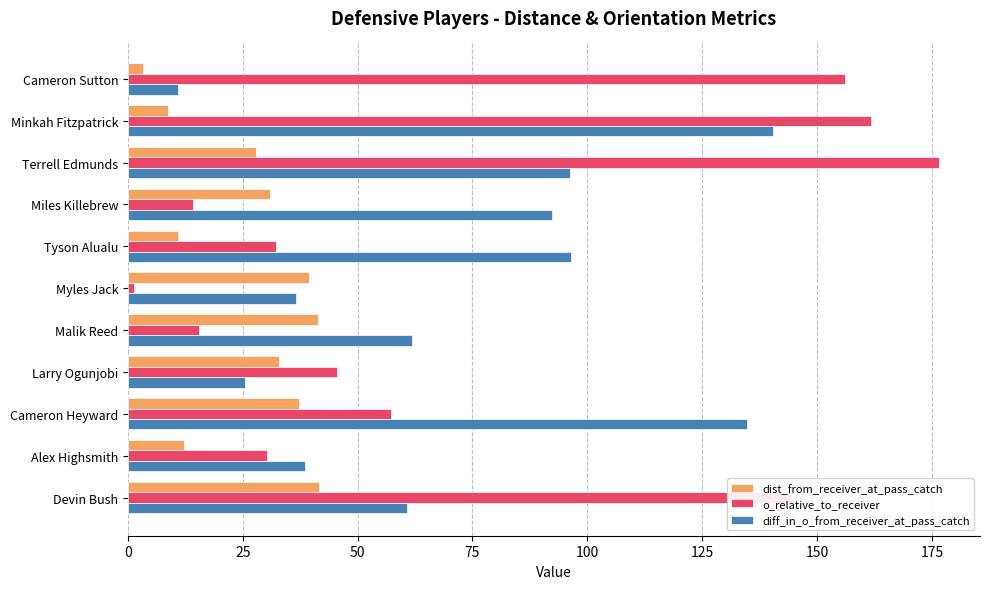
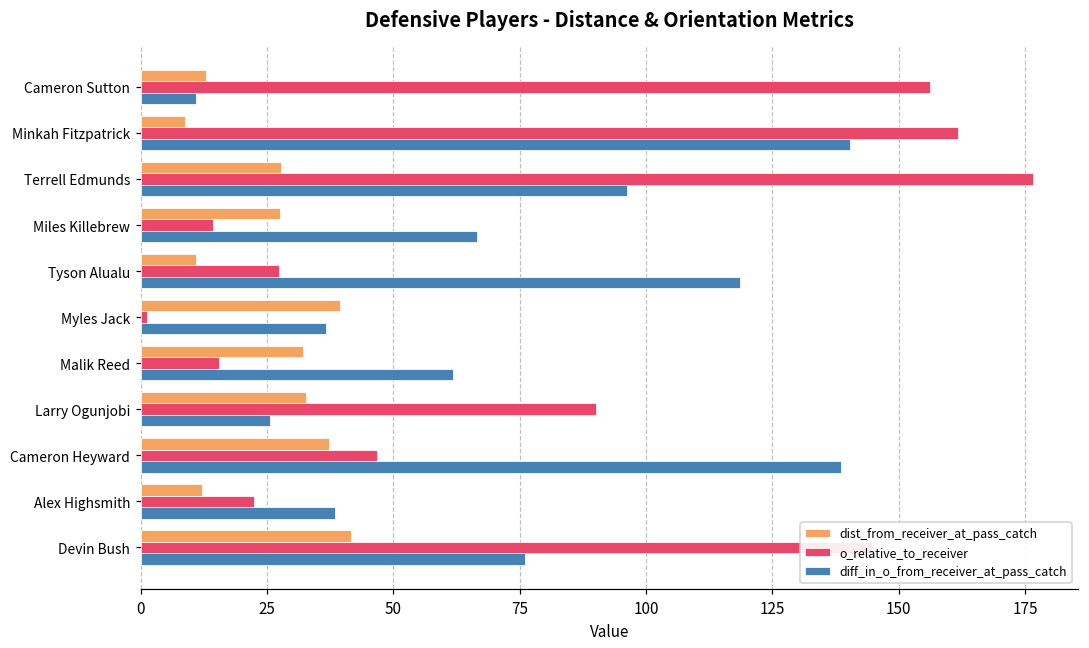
  {
    "dist_from_receiver_at_pass_catch": {
-     "Cameron Sutton": 3,
+     "Cameron Sutton": 13,
      "Minkah Fitzpatrick": 9,
      "Terrell Edmunds": 28,
-     "Miles Killebrew": 31,
+     "Miles Killebrew": 28,
      "Tyson Alualu": 11,
      "Myles Jack": 39,
-     "Malik Reed": 41,
+     "Malik Reed": 32,
      "Larry Ogunjobi": 33,
      "Cameron Heyward": 37,
      "Alex Highsmith": 12,
      "Devin Bush": 42
    },
    "o_relative_to_receiver": {
      "Cameron Sutton": 156,
      "Minkah Fitzpatrick": 162,
      "Terrell Edmunds": 177,
      "Miles Killebrew": 14,
-     "Tyson Alualu": 32,
+     "Tyson Alualu": 27,
      "Myles Jack": 1,
      "Malik Reed": 16,
-     "Larry Ogunjobi": 46,
-     "Cameron Heyward": 57,
-     "Alex Highsmith": 30
+     "Larry Ogunjobi": 90,
+     "Cameron Heyward": 47,
+     "Alex Highsmith": 22
    },
    "diff_in_o_from_receiver_at_pass_catch": {
      "Cameron Sutton": 11,
      "Minkah Fitzpatrick": 140,
      "Terrell Edmunds": 96,
-     "Miles Killebrew": 92,
-     "Tyson Alualu": 97,
+     "Miles Killebrew": 66,
+     "Tyson Alualu": 119,
      "Myles Jack": 37,
      "Malik Reed": 62,
      "Larry Ogunjobi": 26,
-     "Cameron Heyward": 135,
+     "Cameron Heyward": 139,
      "Alex Highsmith": 38,
-     "Devin Bush": 61
+     "Devin Bush": 76
    }
  }
